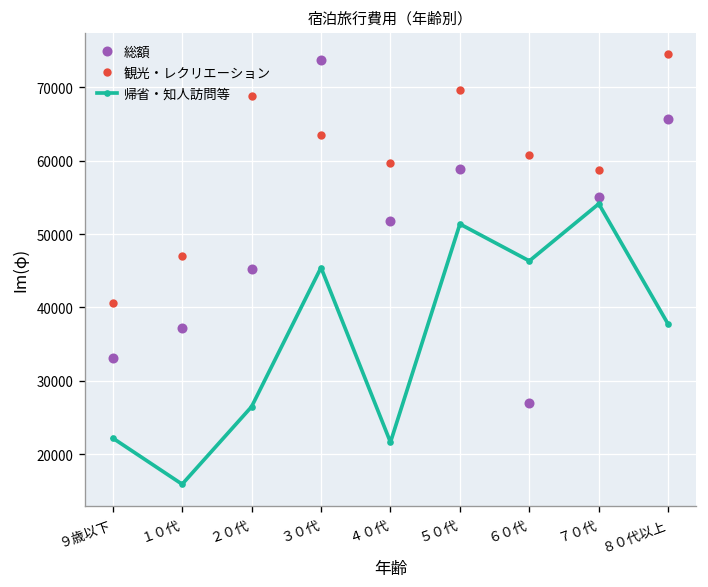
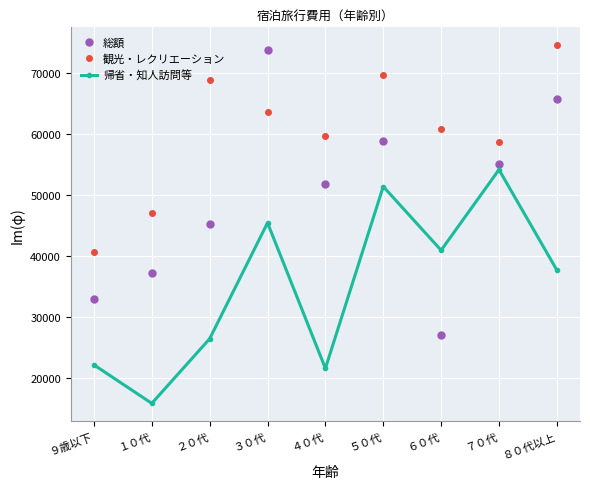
  {
    "総額": {
      "９歳以下": 33000,
      "１０代": 37000,
      "２０代": 45000,
      "３０代": 74000,
      "４０代": 52000,
      "５０代": 59000,
      "６０代": 27000,
      "７０代": 55000,
      "８０代以上": 66000
    },
    "観光・レクリエーション": {
      "９歳以下": 41000,
      "１０代": 47000,
      "２０代": 69000,
      "３０代": 63000,
      "４０代": 60000,
      "５０代": 70000,
      "６０代": 61000,
      "７０代": 59000,
      "８０代以上": 74000
    },
    "帰省・知人訪問等": {
      "９歳以下": 22000,
      "１０代": 16000,
      "２０代": 26000,
      "３０代": 45000,
      "４０代": 22000,
      "５０代": 51000,
-     "６０代": 46000,
+     "６０代": 41000,
      "７０代": 54000,
      "８０代以上": 38000
    }
  }
